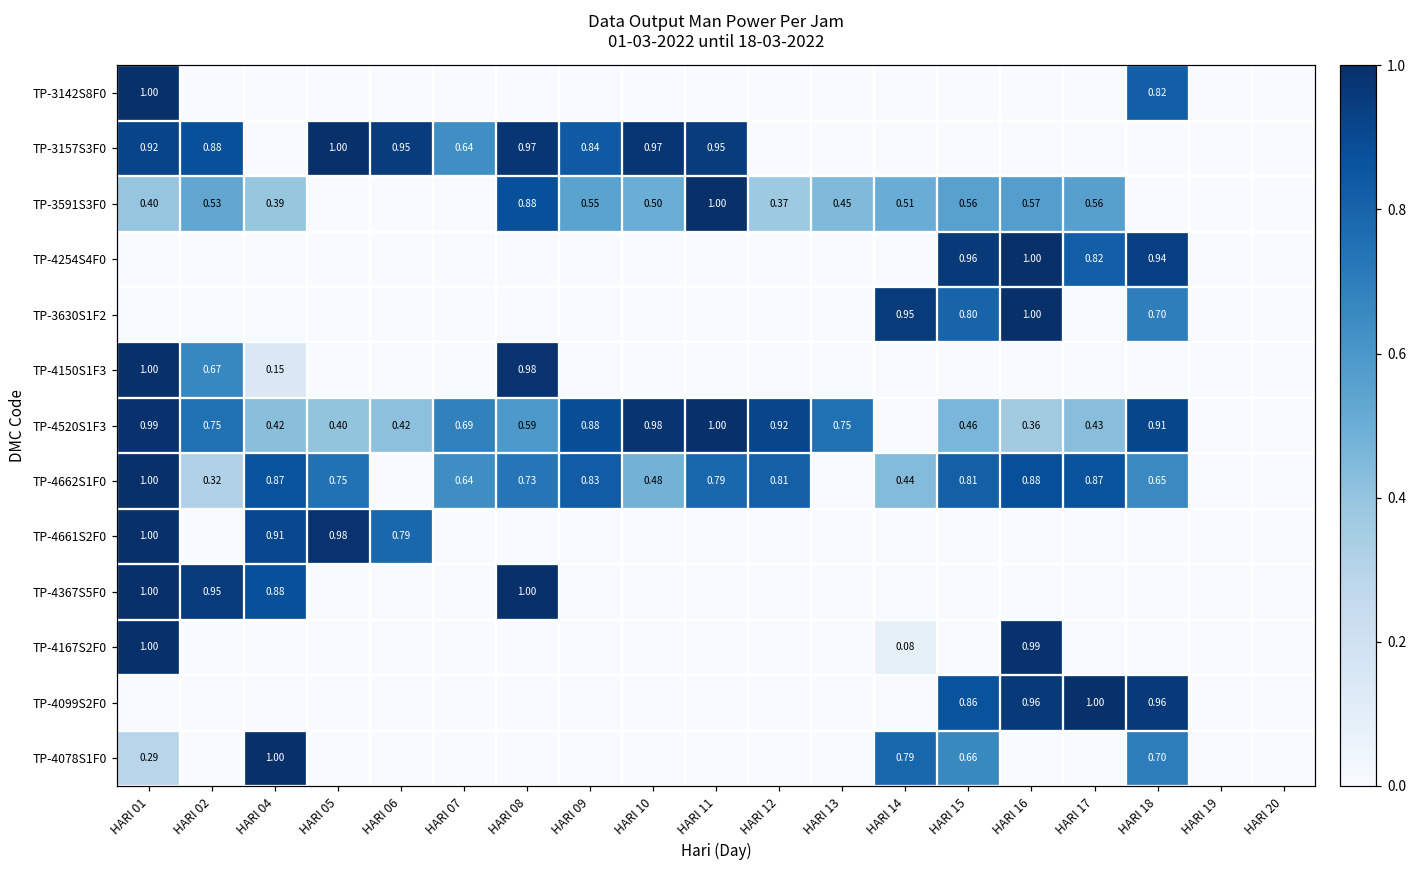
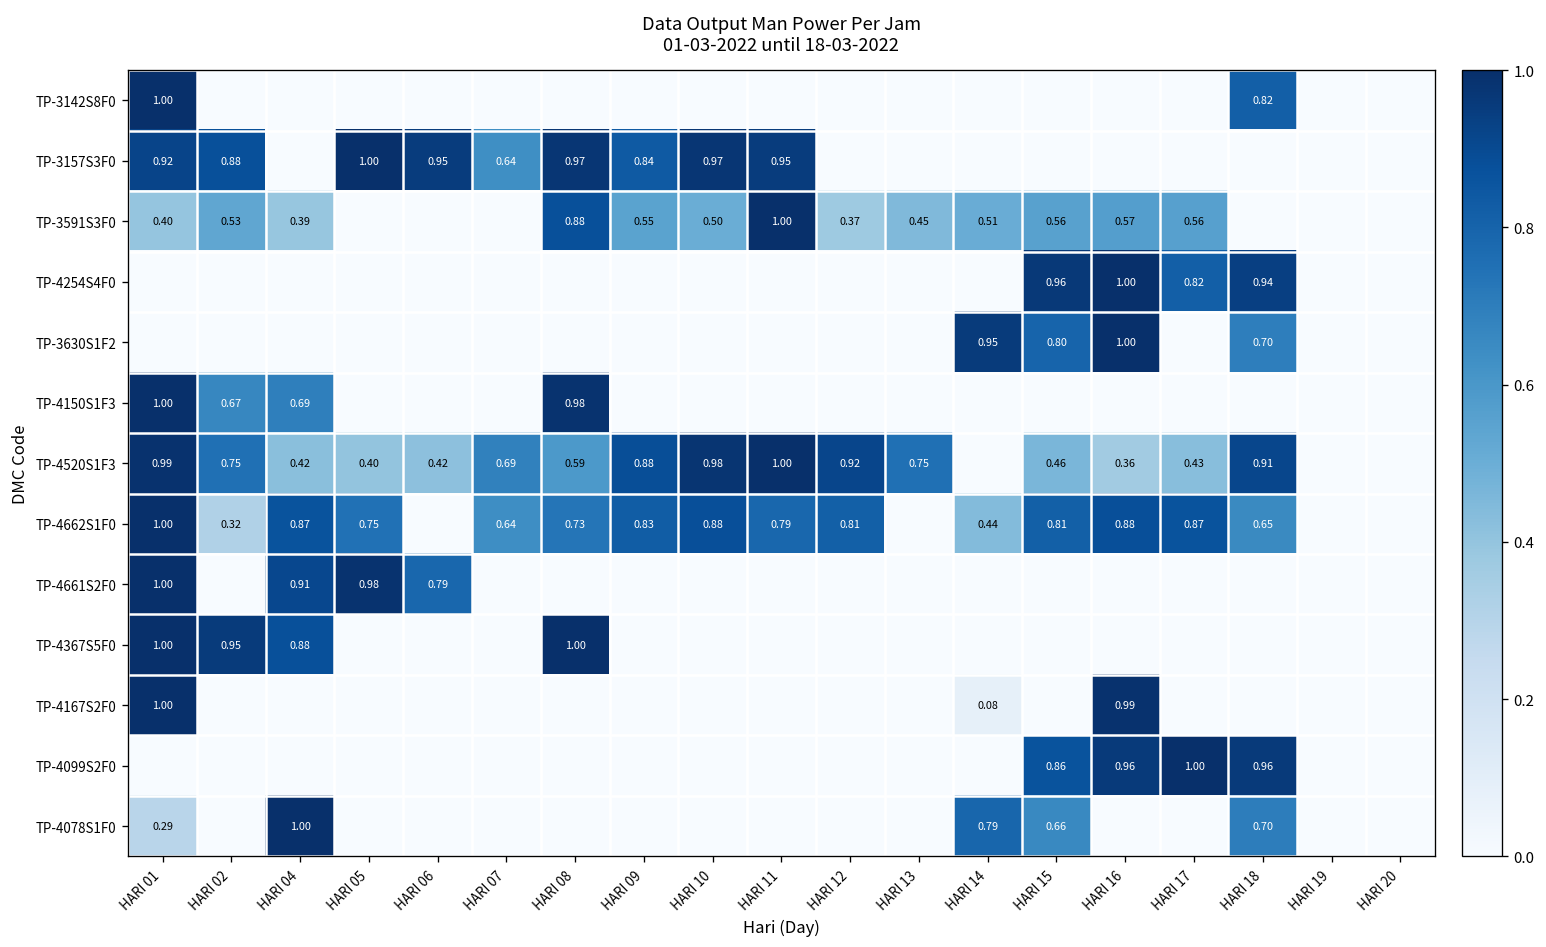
  {
    "TP-3142S8F0": {
      "HARI 01": 1.00,
      "HARI 18": 0.82
    },
    "TP-3157S3F0": {
      "HARI 01": 0.92,
      "HARI 02": 0.88,
      "HARI 05": 1.00,
      "HARI 06": 0.95,
      "HARI 07": 0.64,
      "HARI 08": 0.97,
      "HARI 09": 0.84,
      "HARI 10": 0.97,
      "HARI 11": 0.95
    },
    "TP-3591S3F0": {
      "HARI 01": 0.40,
      "HARI 02": 0.53,
      "HARI 04": 0.39,
      "HARI 08": 0.88,
      "HARI 09": 0.55,
      "HARI 10": 0.50,
      "HARI 11": 1.00,
      "HARI 12": 0.37,
      "HARI 13": 0.45,
      "HARI 14": 0.51,
      "HARI 15": 0.56,
      "HARI 16": 0.57,
      "HARI 17": 0.56
    },
    "TP-4254S4F0": {
      "HARI 15": 0.96,
      "HARI 16": 1.00,
      "HARI 17": 0.82,
      "HARI 18": 0.94
    },
    "TP-3630S1F2": {
      "HARI 14": 0.95,
      "HARI 15": 0.80,
      "HARI 16": 1.00,
      "HARI 18": 0.70
    },
    "TP-4150S1F3": {
      "HARI 01": 1.00,
      "HARI 02": 0.67,
-     "HARI 04": 0.15,
+     "HARI 04": 0.69,
      "HARI 08": 0.98
    },
    "TP-4520S1F3": {
      "HARI 01": 0.99,
      "HARI 02": 0.75,
      "HARI 04": 0.42,
      "HARI 05": 0.40,
      "HARI 06": 0.42,
      "HARI 07": 0.69,
      "HARI 08": 0.59,
      "HARI 09": 0.88,
      "HARI 10": 0.98,
      "HARI 11": 1.00,
      "HARI 12": 0.92,
      "HARI 13": 0.75,
      "HARI 15": 0.46,
      "HARI 16": 0.36,
      "HARI 17": 0.43,
      "HARI 18": 0.91
    },
    "TP-4662S1F0": {
      "HARI 01": 1.00,
      "HARI 02": 0.32,
      "HARI 04": 0.87,
      "HARI 05": 0.75,
      "HARI 07": 0.64,
      "HARI 08": 0.73,
      "HARI 09": 0.83,
-     "HARI 10": 0.48,
+     "HARI 10": 0.88,
      "HARI 11": 0.79,
      "HARI 12": 0.81,
      "HARI 14": 0.44,
      "HARI 15": 0.81,
      "HARI 16": 0.88,
      "HARI 17": 0.87,
      "HARI 18": 0.65
    },
    "TP-4661S2F0": {
      "HARI 01": 1.00,
      "HARI 04": 0.91,
      "HARI 05": 0.98,
      "HARI 06": 0.79
    },
    "TP-4367S5F0": {
      "HARI 01": 1.00,
      "HARI 02": 0.95,
      "HARI 04": 0.88,
      "HARI 08": 1.00
    },
    "TP-4167S2F0": {
      "HARI 01": 1.00,
      "HARI 14": 0.08,
      "HARI 16": 0.99
    },
    "TP-4099S2F0": {
      "HARI 15": 0.86,
      "HARI 16": 0.96,
      "HARI 17": 1.00,
      "HARI 18": 0.96
    },
    "TP-4078S1F0": {
      "HARI 01": 0.29,
      "HARI 04": 1.00,
      "HARI 14": 0.79,
      "HARI 15": 0.66,
      "HARI 18": 0.70
    }
  }
